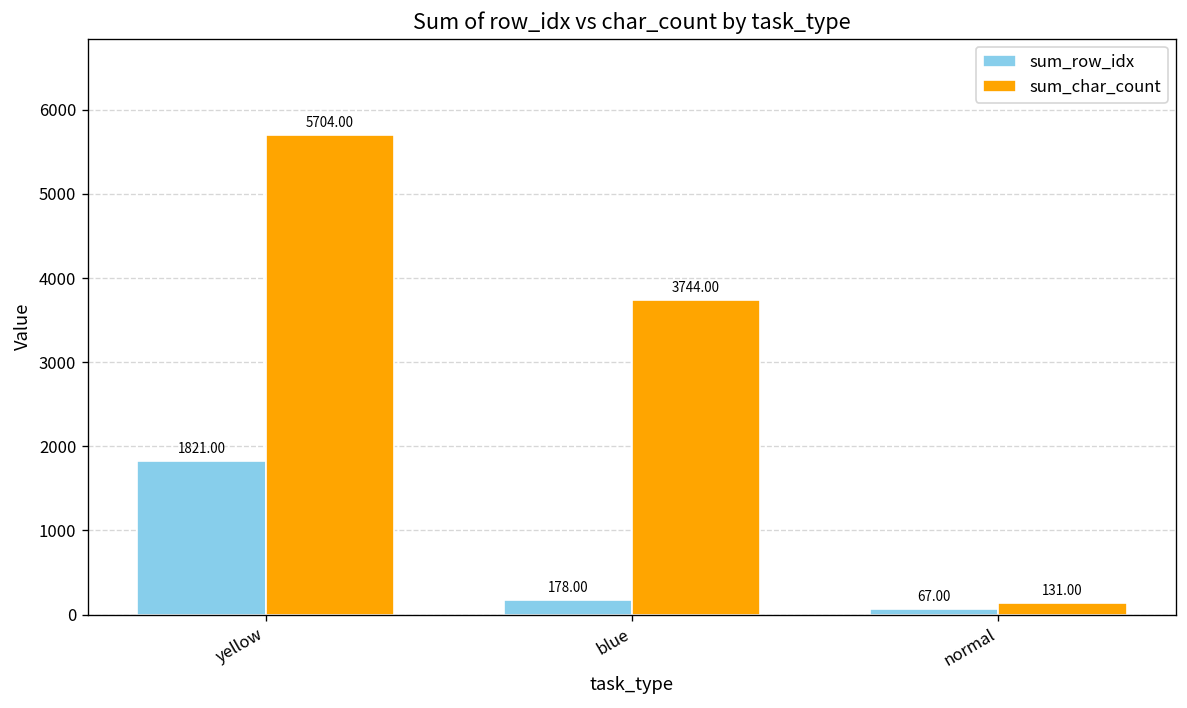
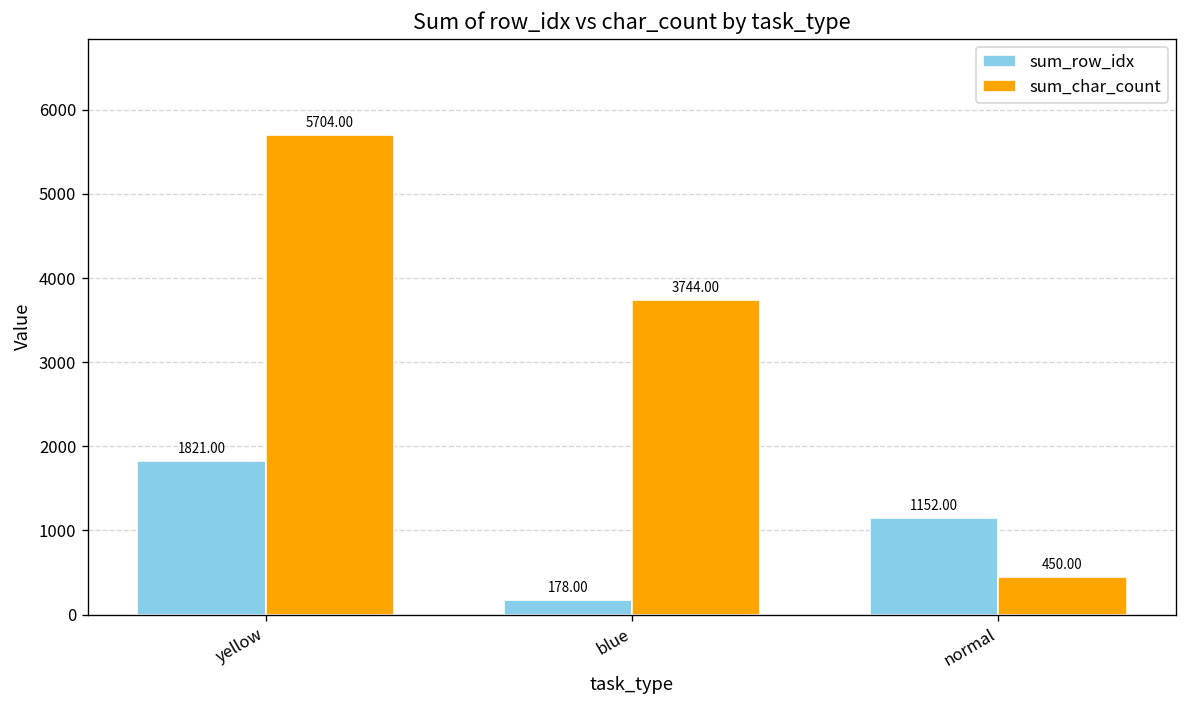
  {
    "sum_row_idx": {
      "yellow": 1821.00,
      "blue": 178.00,
-     "normal": 67.00
+     "normal": 1152.00
    },
    "sum_char_count": {
      "yellow": 5704.00,
      "blue": 3744.00,
-     "normal": 131.00
+     "normal": 450.00
    }
  }
